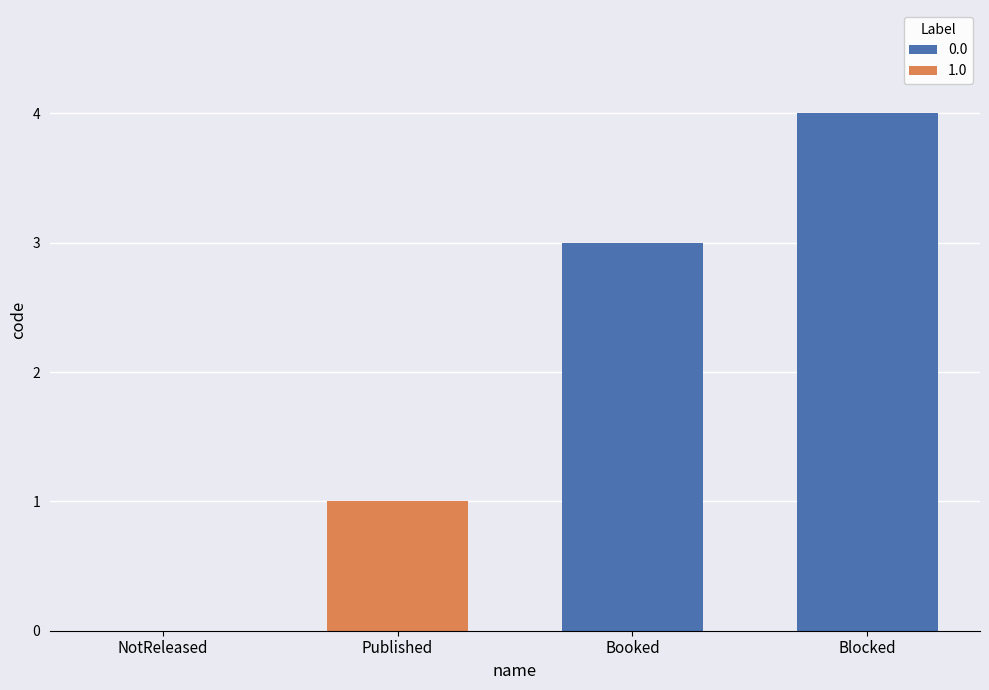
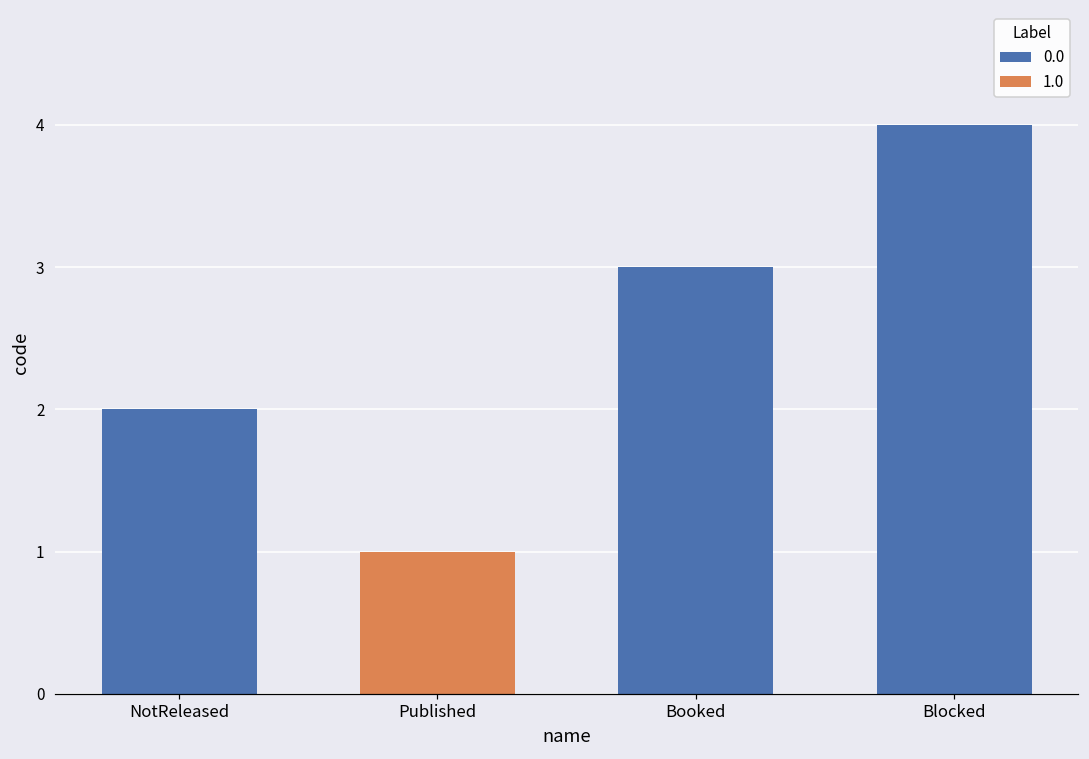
  {
-   "NotReleased": 0,
+   "NotReleased": 2,
    "Published": 1,
    "Booked": 3,
    "Blocked": 4
  }
